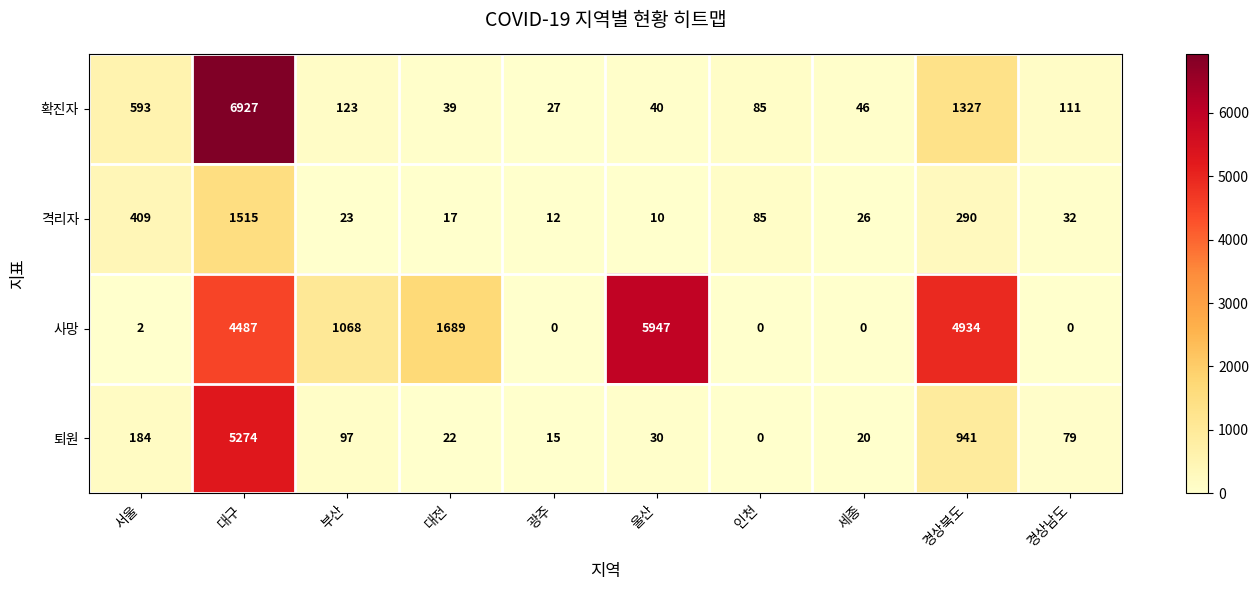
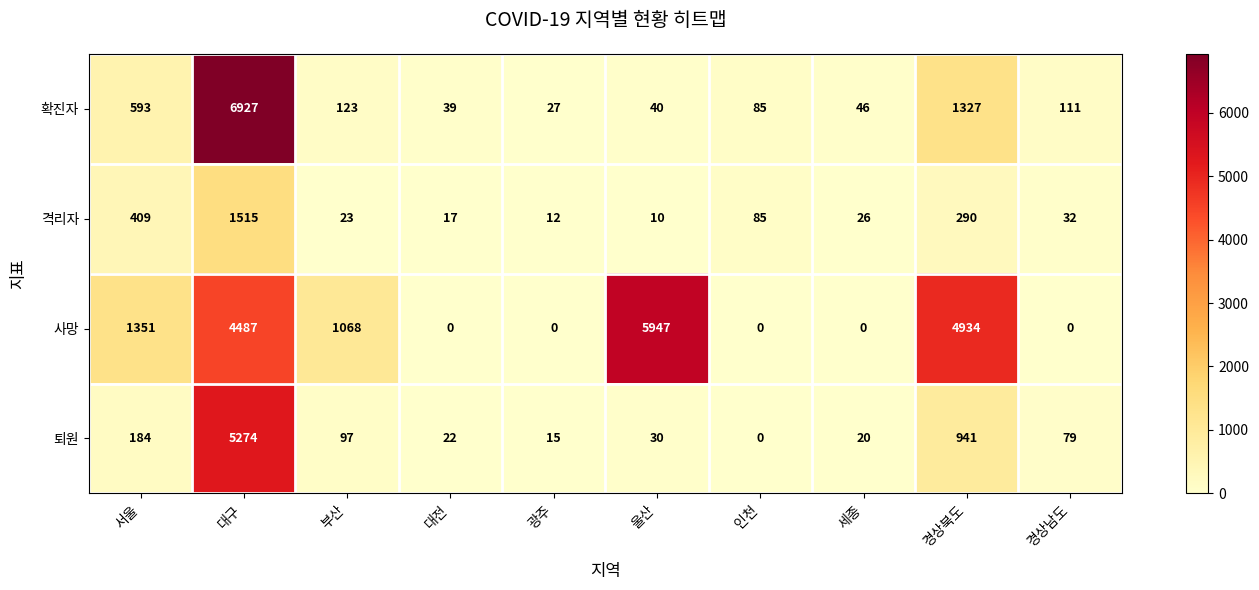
  {
    "확진자": {
      "서울": 593,
      "대구": 6927,
      "부산": 123,
      "대전": 39,
      "광주": 27,
      "울산": 40,
      "인천": 85,
      "세종": 46,
      "경상북도": 1327,
      "경상남도": 111
    },
    "격리자": {
      "서울": 409,
      "대구": 1515,
      "부산": 23,
      "대전": 17,
      "광주": 12,
      "울산": 10,
      "인천": 85,
      "세종": 26,
      "경상북도": 290,
      "경상남도": 32
    },
    "사망": {
-     "서울": 2,
+     "서울": 1351,
      "대구": 4487,
      "부산": 1068,
-     "대전": 1689,
+     "대전": 0,
      "광주": 0,
      "울산": 5947,
      "인천": 0,
      "세종": 0,
      "경상북도": 4934,
      "경상남도": 0
    },
    "퇴원": {
      "서울": 184,
      "대구": 5274,
      "부산": 97,
      "대전": 22,
      "광주": 15,
      "울산": 30,
      "인천": 0,
      "세종": 20,
      "경상북도": 941,
      "경상남도": 79
    }
  }
